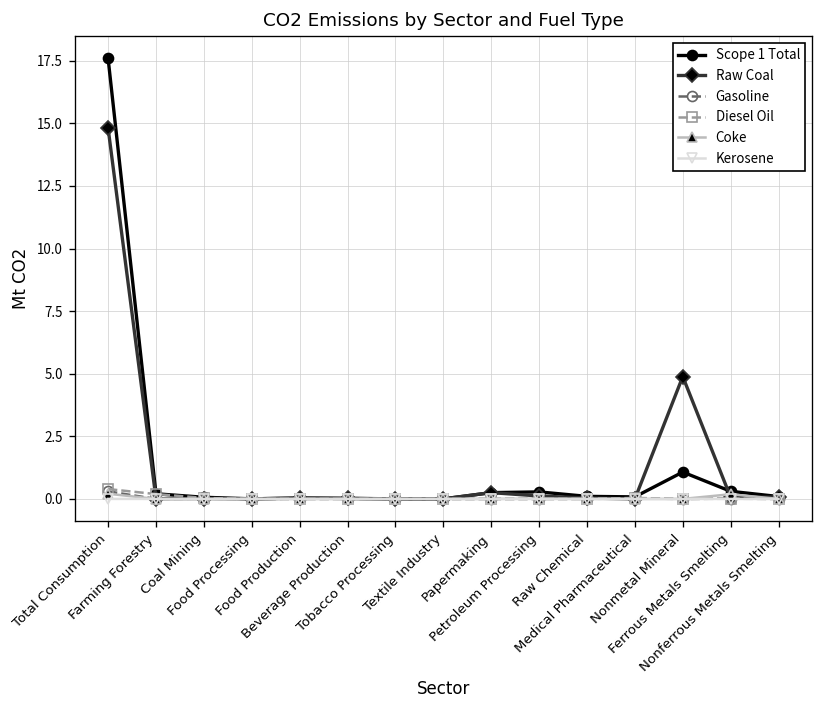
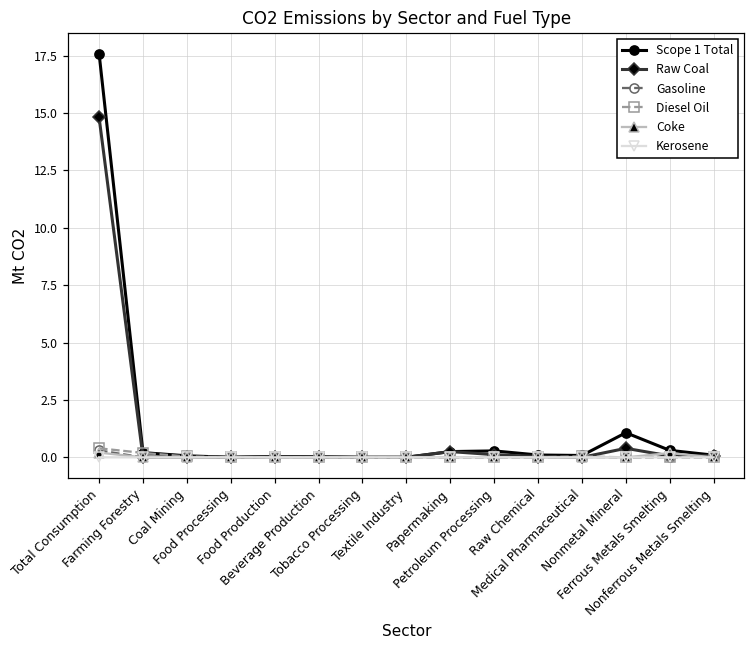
  {
    "Scope 1 Total": {
      "Total Consumption": 17.6,
      "Petroleum Processing": 0.3,
      "Nonmetal Mineral": 1.1
    },
    "Raw Coal": {
      "Total Consumption": 14.8,
-     "Nonmetal Mineral": 4.9
+     "Nonmetal Mineral": 0.4
    }
  }
